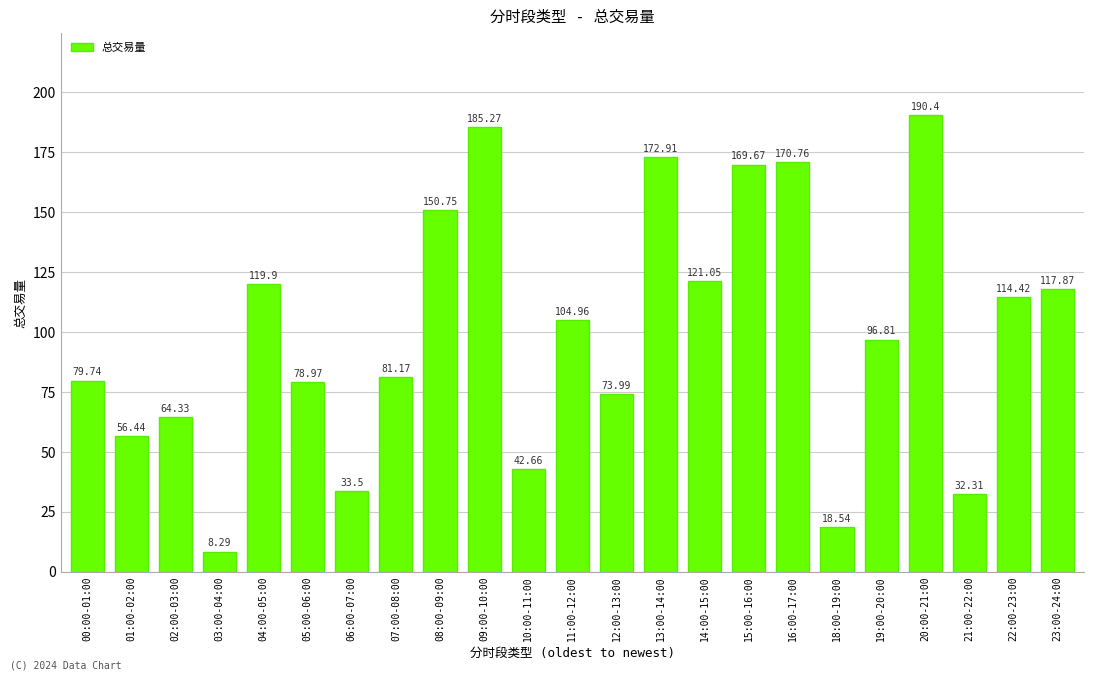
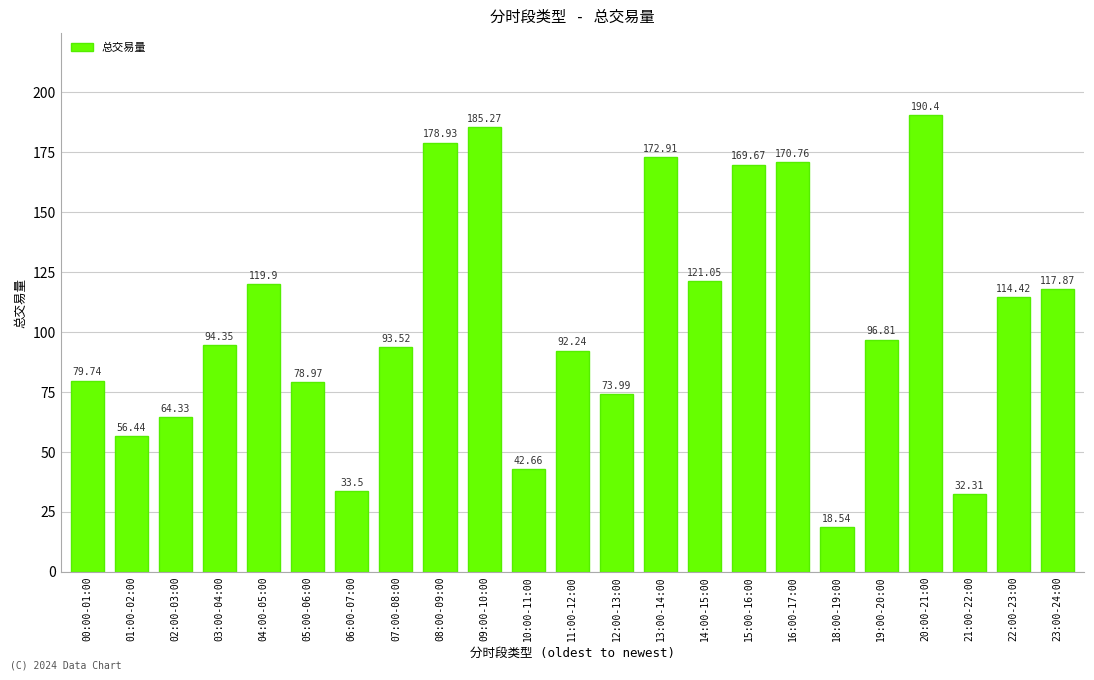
  {
    "00:00-01:00": 79.74,
    "01:00-02:00": 56.44,
    "02:00-03:00": 64.33,
-   "03:00-04:00": 8.29,
+   "03:00-04:00": 94.35,
    "04:00-05:00": 119.9,
    "05:00-06:00": 78.97,
    "06:00-07:00": 33.5,
-   "07:00-08:00": 81.17,
-   "08:00-09:00": 150.75,
+   "07:00-08:00": 93.52,
+   "08:00-09:00": 178.93,
    "09:00-10:00": 185.27,
    "10:00-11:00": 42.66,
-   "11:00-12:00": 104.96,
+   "11:00-12:00": 92.24,
    "12:00-13:00": 73.99,
    "13:00-14:00": 172.91,
    "14:00-15:00": 121.05,
    "15:00-16:00": 169.67,
    "16:00-17:00": 170.76,
    "18:00-19:00": 18.54,
    "19:00-20:00": 96.81,
    "20:00-21:00": 190.4,
    "21:00-22:00": 32.31,
    "22:00-23:00": 114.42,
    "23:00-24:00": 117.87
  }
